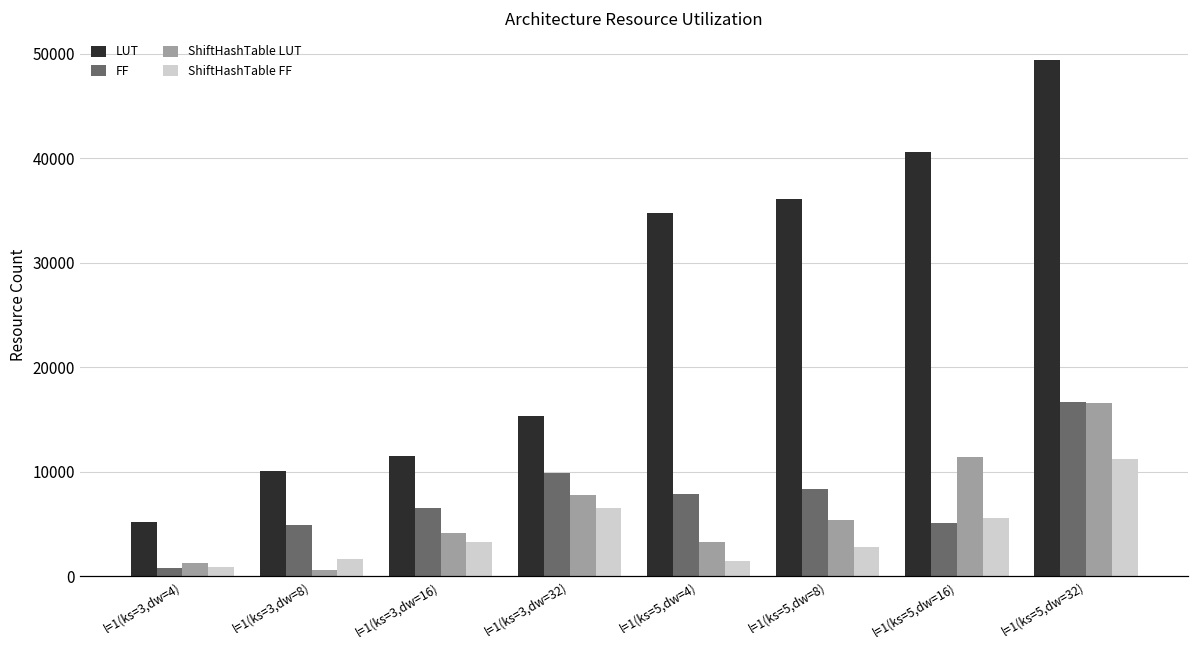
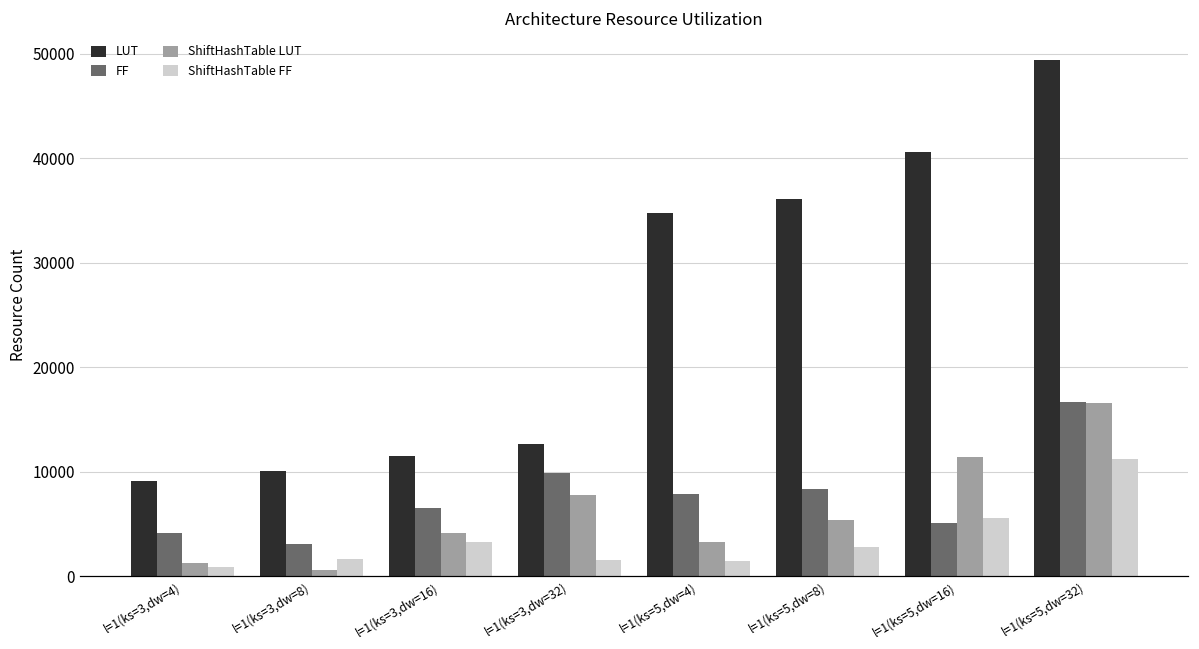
  {
    "LUT": {
-     "l=1(ks=3,dw=4)": 5000,
+     "l=1(ks=3,dw=4)": 9000,
      "l=1(ks=3,dw=8)": 10000,
      "l=1(ks=3,dw=16)": 11000,
-     "l=1(ks=3,dw=32)": 15000,
+     "l=1(ks=3,dw=32)": 13000,
      "l=1(ks=5,dw=4)": 35000,
      "l=1(ks=5,dw=8)": 36000,
      "l=1(ks=5,dw=16)": 41000,
      "l=1(ks=5,dw=32)": 49000
    },
    "FF": {
-     "l=1(ks=3,dw=4)": 1000,
-     "l=1(ks=3,dw=8)": 5000,
+     "l=1(ks=3,dw=4)": 4000,
+     "l=1(ks=3,dw=8)": 3000,
      "l=1(ks=3,dw=16)": 7000,
      "l=1(ks=3,dw=32)": 10000,
      "l=1(ks=5,dw=4)": 8000,
      "l=1(ks=5,dw=8)": 8000,
      "l=1(ks=5,dw=16)": 5000,
      "l=1(ks=5,dw=32)": 17000
    },
    "ShiftHashTable LUT": {
      "l=1(ks=3,dw=4)": 1000,
      "l=1(ks=3,dw=8)": 1000,
      "l=1(ks=3,dw=16)": 4000,
      "l=1(ks=3,dw=32)": 8000,
      "l=1(ks=5,dw=4)": 3000,
      "l=1(ks=5,dw=8)": 5000,
      "l=1(ks=5,dw=16)": 11000,
      "l=1(ks=5,dw=32)": 17000
    },
    "ShiftHashTable FF": {
      "l=1(ks=3,dw=4)": 1000,
      "l=1(ks=3,dw=8)": 2000,
      "l=1(ks=3,dw=16)": 3000,
-     "l=1(ks=3,dw=32)": 6000,
+     "l=1(ks=3,dw=32)": 2000,
      "l=1(ks=5,dw=4)": 1000,
      "l=1(ks=5,dw=8)": 3000,
      "l=1(ks=5,dw=16)": 6000,
      "l=1(ks=5,dw=32)": 11000
    }
  }
